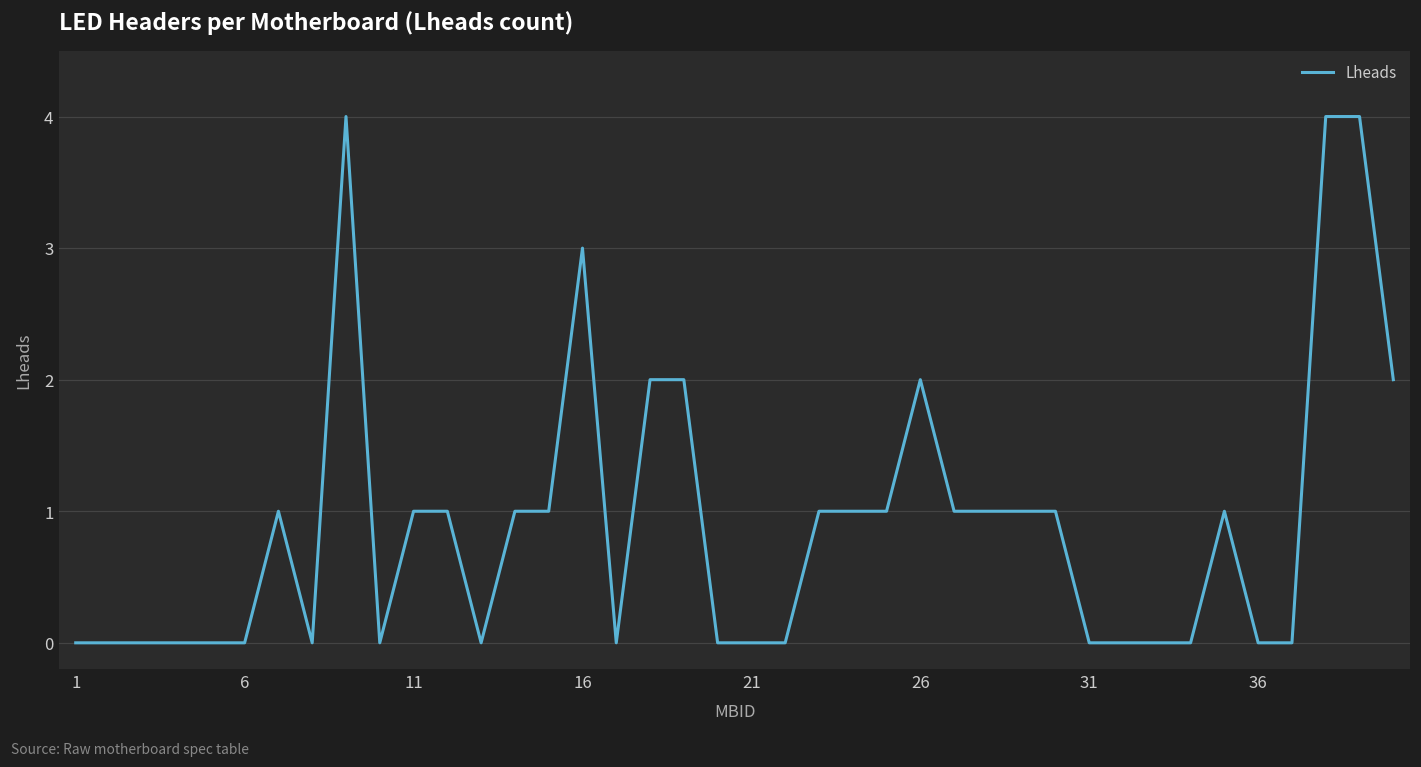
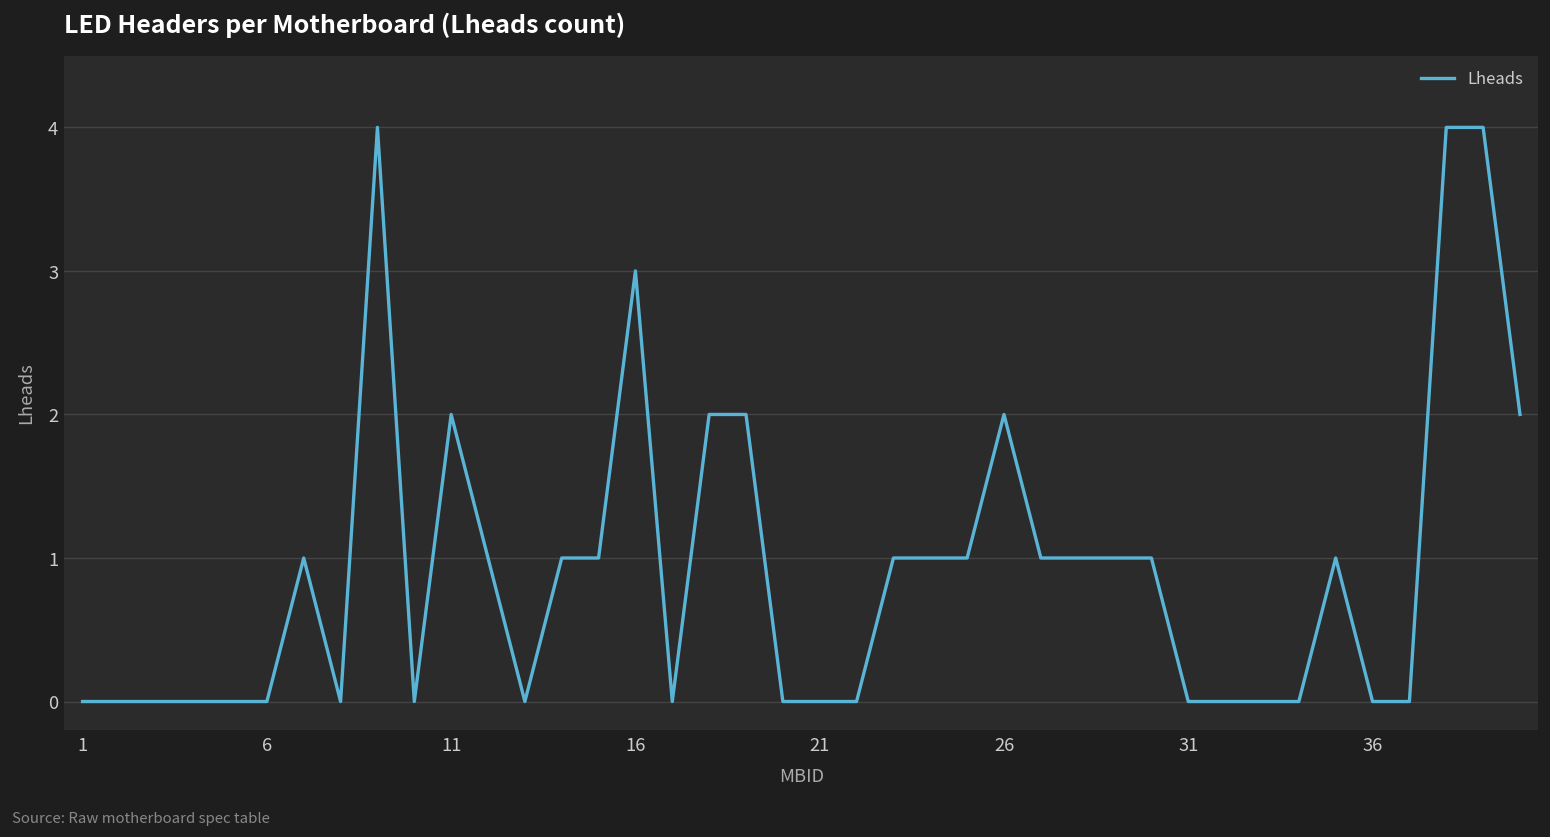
  {
    "1": 0,
    "6": 0,
-   "11": 1,
+   "11": 2,
    "16": 3,
    "21": 0,
    "26": 2,
    "31": 0,
    "36": 0
  }
